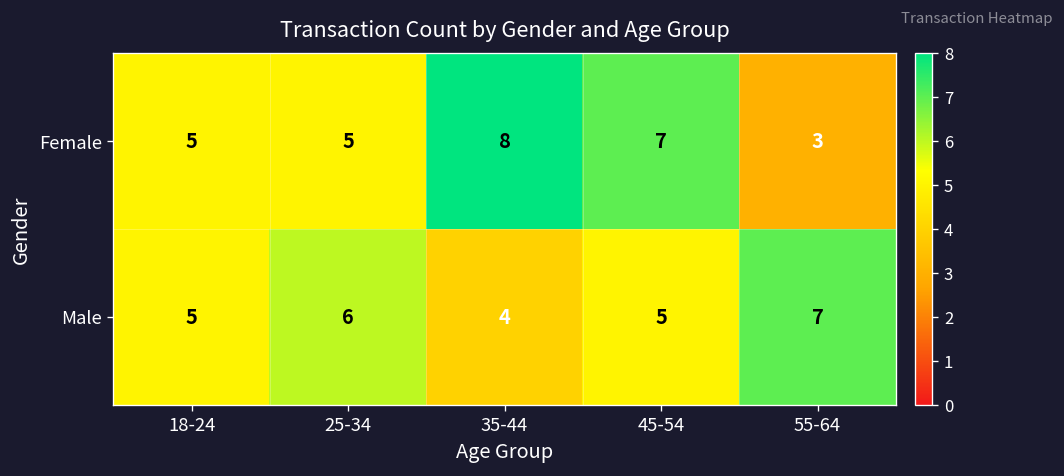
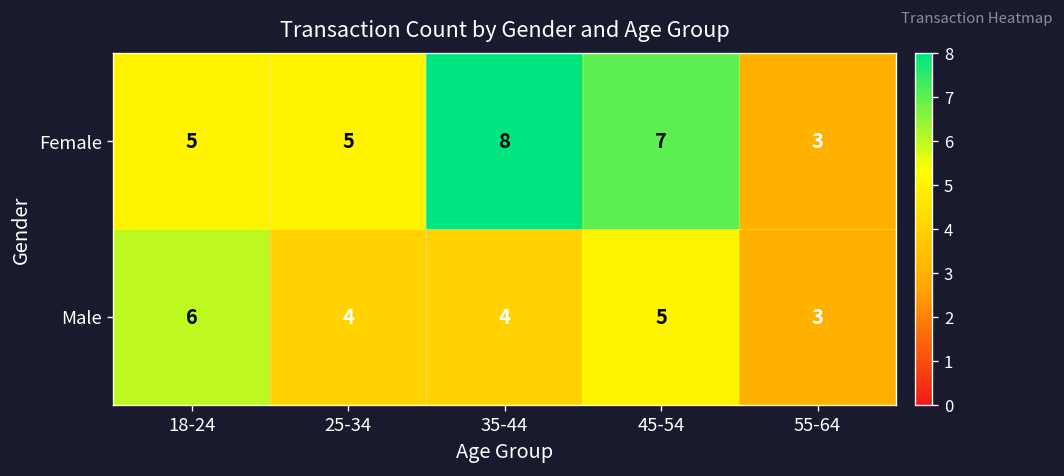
  {
    "Female": {
      "18-24": 5,
      "25-34": 5,
      "35-44": 8,
      "45-54": 7,
      "55-64": 3
    },
    "Male": {
-     "18-24": 5,
-     "25-34": 6,
+     "18-24": 6,
+     "25-34": 4,
      "35-44": 4,
      "45-54": 5,
-     "55-64": 7
+     "55-64": 3
    }
  }
